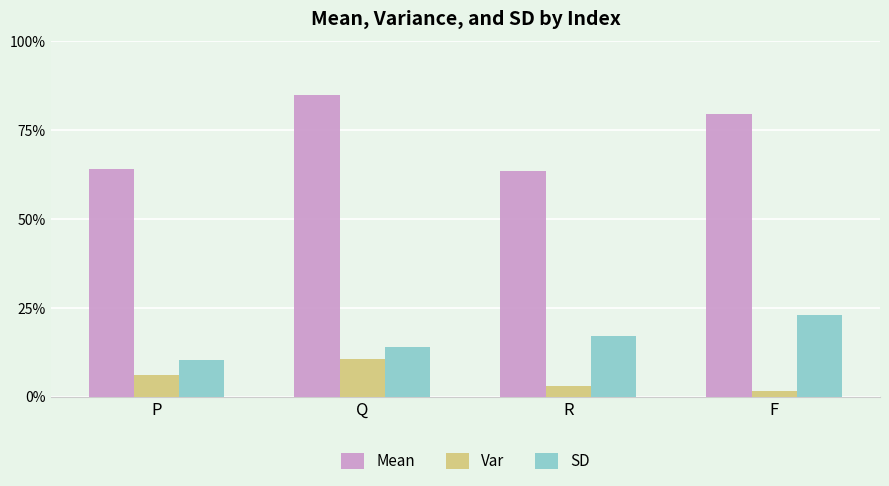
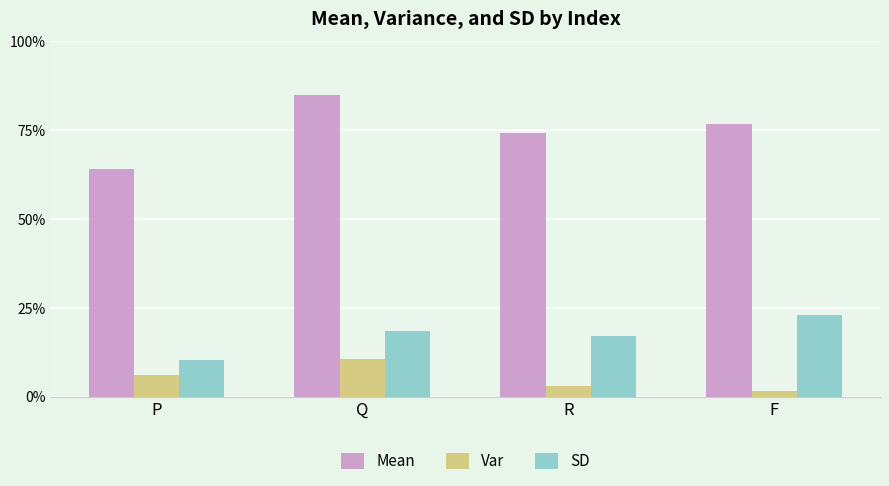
  {
    "Mean": {
      "P": "64%",
      "Q": "85%",
-     "R": "64%",
-     "F": "79%"
+     "R": "74%",
+     "F": "77%"
    },
    "Var": {
      "P": "6%",
      "Q": "11%",
      "R": "3%",
      "F": "2%"
    },
    "SD": {
      "P": "10%",
-     "Q": "14%",
+     "Q": "18%",
      "R": "17%",
      "F": "23%"
    }
  }
